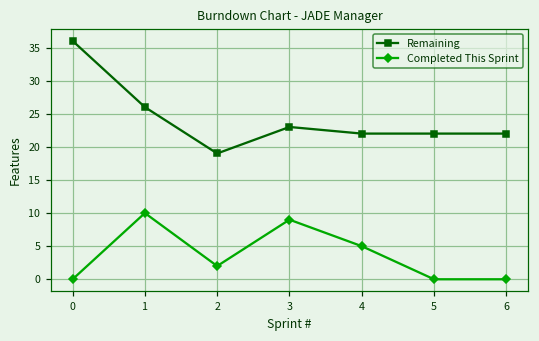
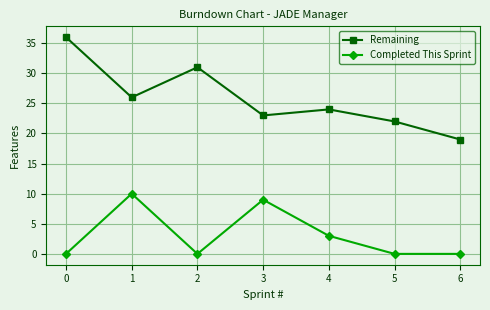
  {
    "Remaining": {
      "0": 36,
      "1": 26,
-     "2": 19,
+     "2": 31,
      "3": 23,
-     "4": 22,
+     "4": 24,
      "5": 22,
-     "6": 22
+     "6": 19
    },
    "Completed This Sprint": {
      "0": 0,
      "1": 10,
-     "2": 2,
+     "2": 0,
      "3": 9,
-     "4": 5,
+     "4": 3,
      "5": 0,
      "6": 0
    }
  }
